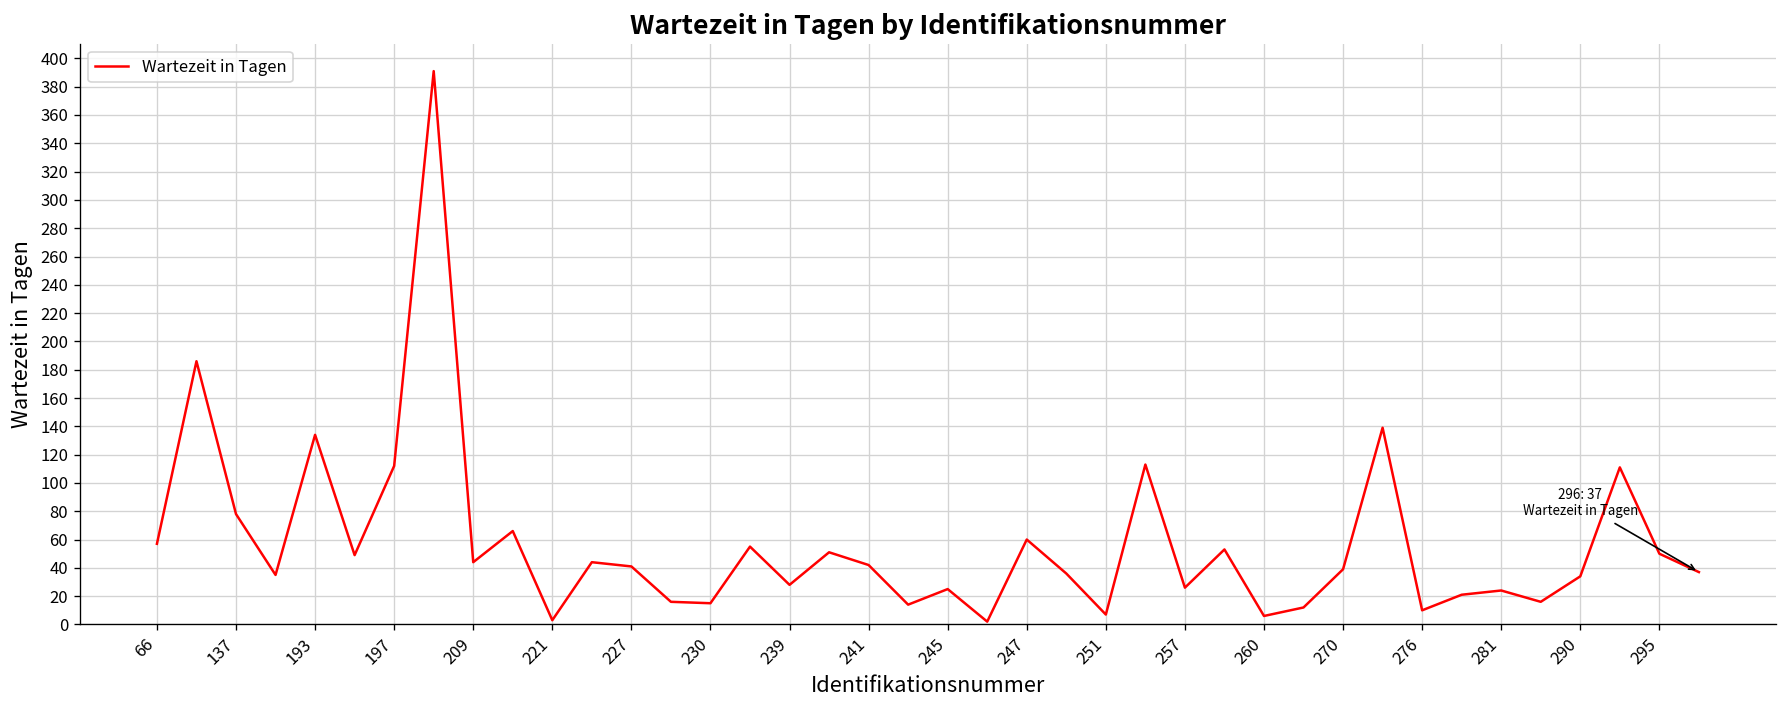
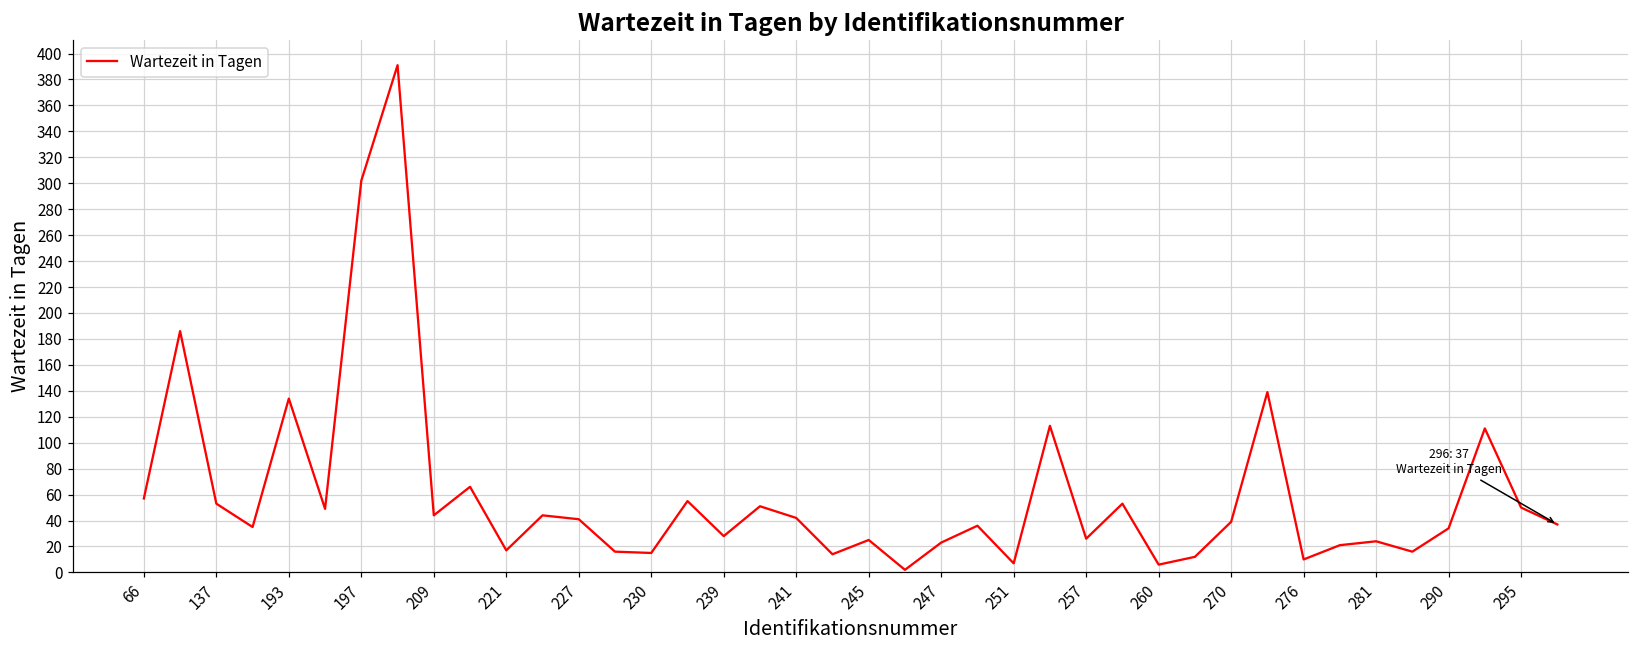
  {
    "66": 57,
-   "137": 78,
+   "137": 53,
    "193": 134,
-   "197": 112,
+   "197": 302,
    "209": 44,
-   "221": 3,
+   "221": 17,
    "227": 41,
    "230": 15,
    "239": 28,
    "241": 42,
    "245": 25,
-   "247": 60,
+   "247": 23,
    "251": 7,
    "257": 26,
    "260": 6,
    "270": 39,
    "276": 10,
    "281": 24,
    "290": 34
  }
